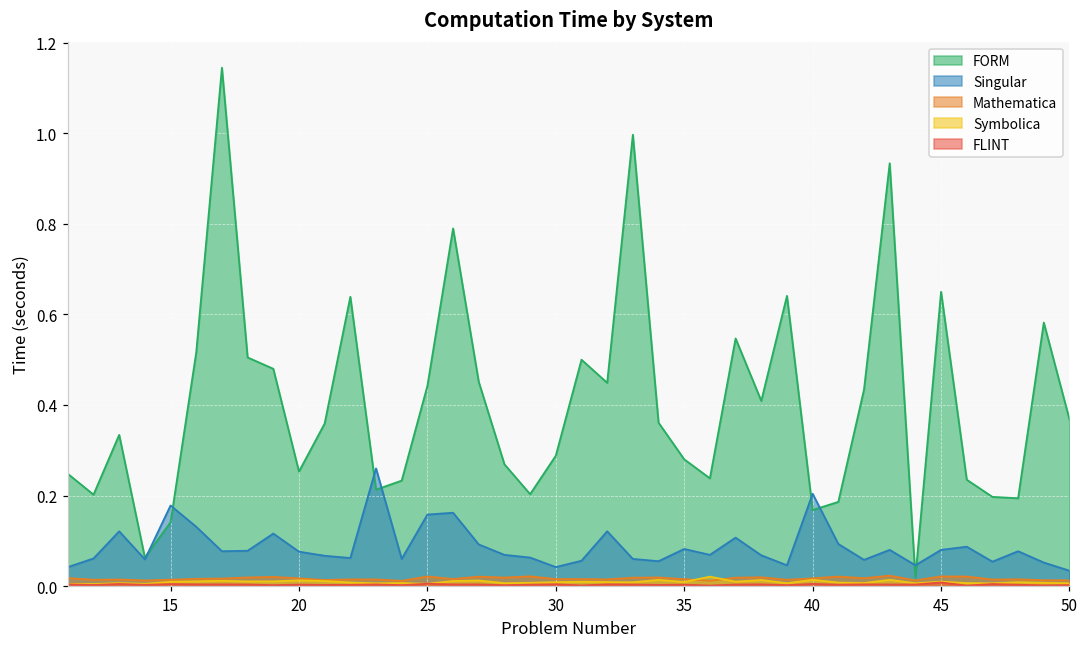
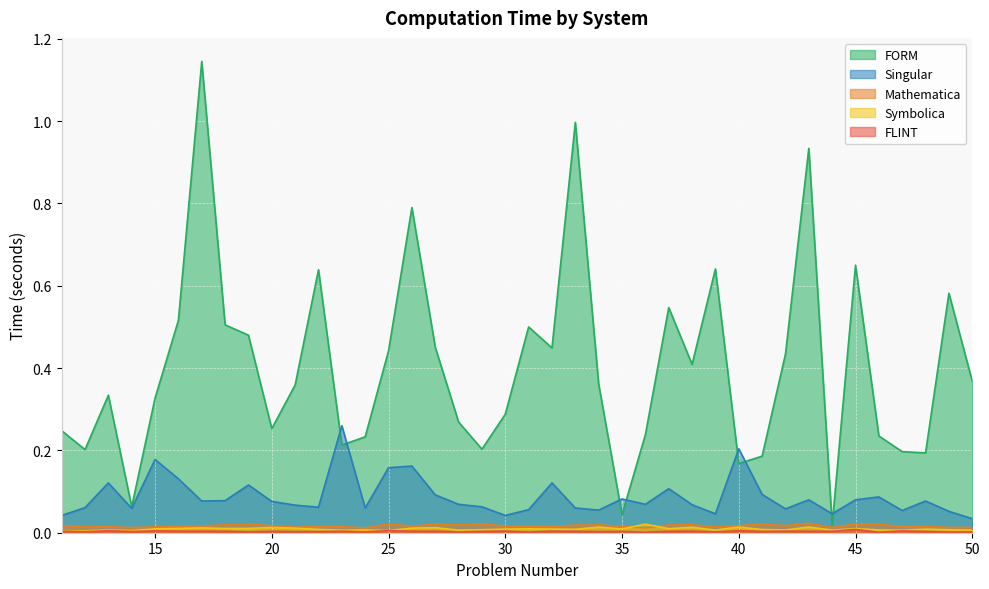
  {
    "FORM": {
-     "15": 0.14,
+     "15": 0.33,
      "20": 0.25,
      "25": 0.44,
      "30": 0.29,
-     "35": 0.28,
+     "35": 0.04,
      "40": 0.17,
      "45": 0.65,
      "50": 0.37
    },
    "Singular": {
      "15": 0.18,
      "20": 0.08,
      "25": 0.16,
      "30": 0.04,
      "35": 0.08,
      "40": 0.20,
      "45": 0.08,
      "50": 0.03
    }
  }
